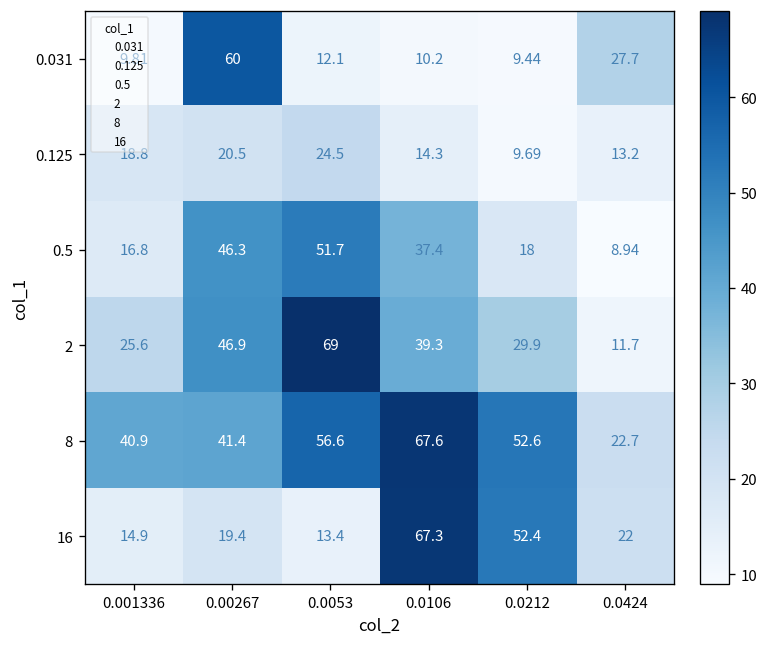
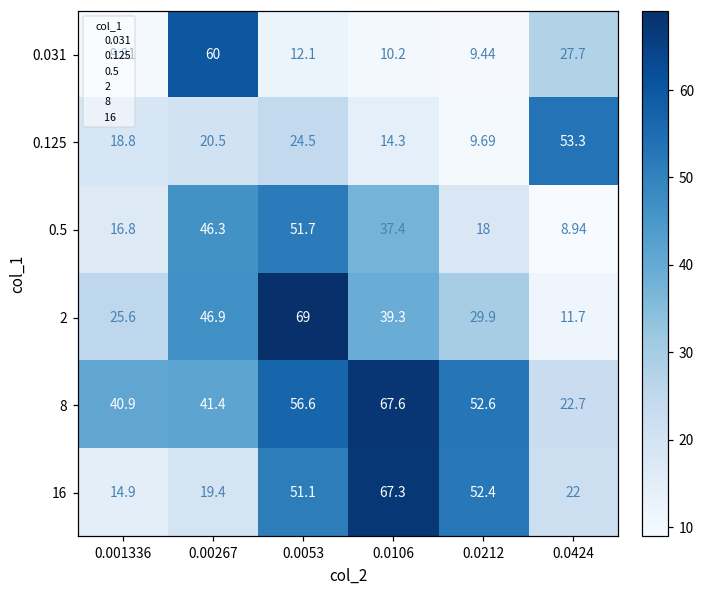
  {
    "0.031": {
      "0.00267": 60,
      "0.0053": 12.1,
      "0.0106": 10.2,
      "0.0212": 9.44,
      "0.0424": 27.7
    },
    "0.125": {
      "0.001336": 18.8,
      "0.00267": 20.5,
      "0.0053": 24.5,
      "0.0106": 14.3,
      "0.0212": 9.69,
-     "0.0424": 13.2
+     "0.0424": 53.3
    },
    "0.5": {
      "0.001336": 16.8,
      "0.00267": 46.3,
      "0.0053": 51.7,
      "0.0106": 37.4,
      "0.0212": 18,
      "0.0424": 8.94
    },
    "2": {
      "0.001336": 25.6,
      "0.00267": 46.9,
      "0.0053": 69,
      "0.0106": 39.3,
      "0.0212": 29.9,
      "0.0424": 11.7
    },
    "8": {
      "0.001336": 40.9,
      "0.00267": 41.4,
      "0.0053": 56.6,
      "0.0106": 67.6,
      "0.0212": 52.6,
      "0.0424": 22.7
    },
    "16": {
      "0.001336": 14.9,
      "0.00267": 19.4,
-     "0.0053": 13.4,
+     "0.0053": 51.1,
      "0.0106": 67.3,
      "0.0212": 52.4,
      "0.0424": 22
    }
  }
